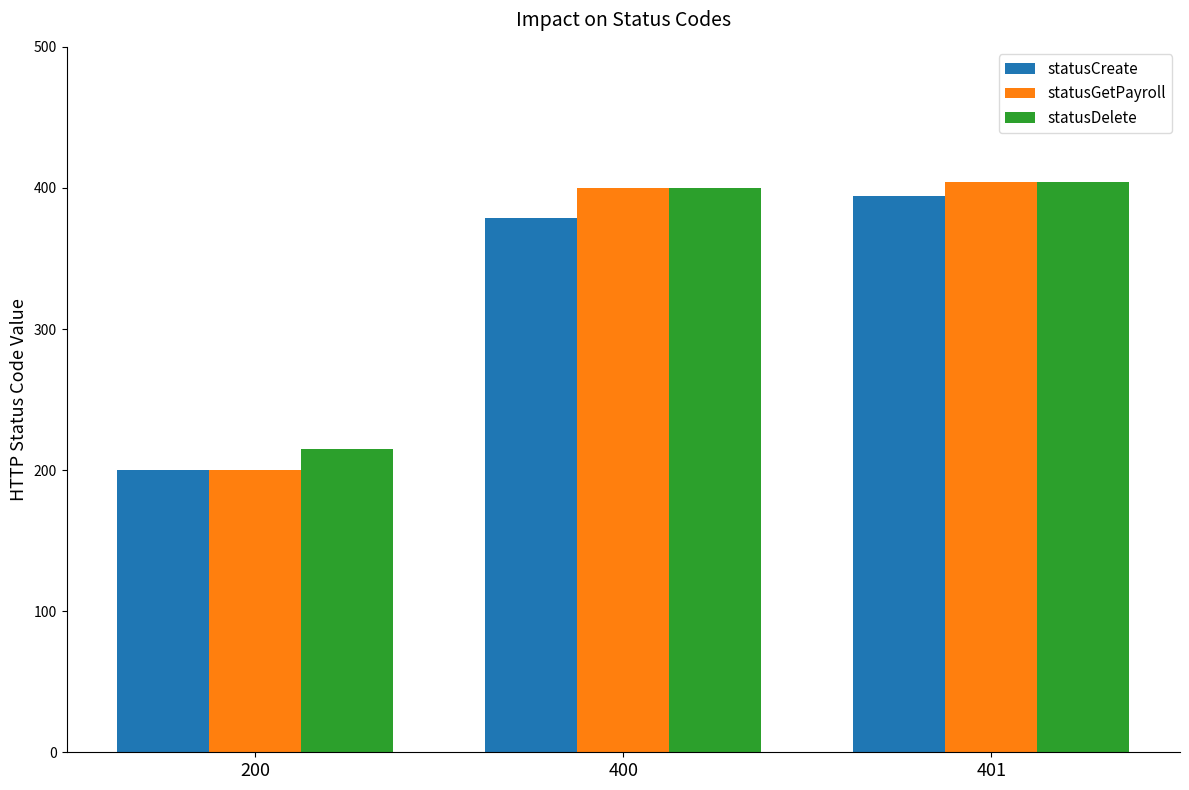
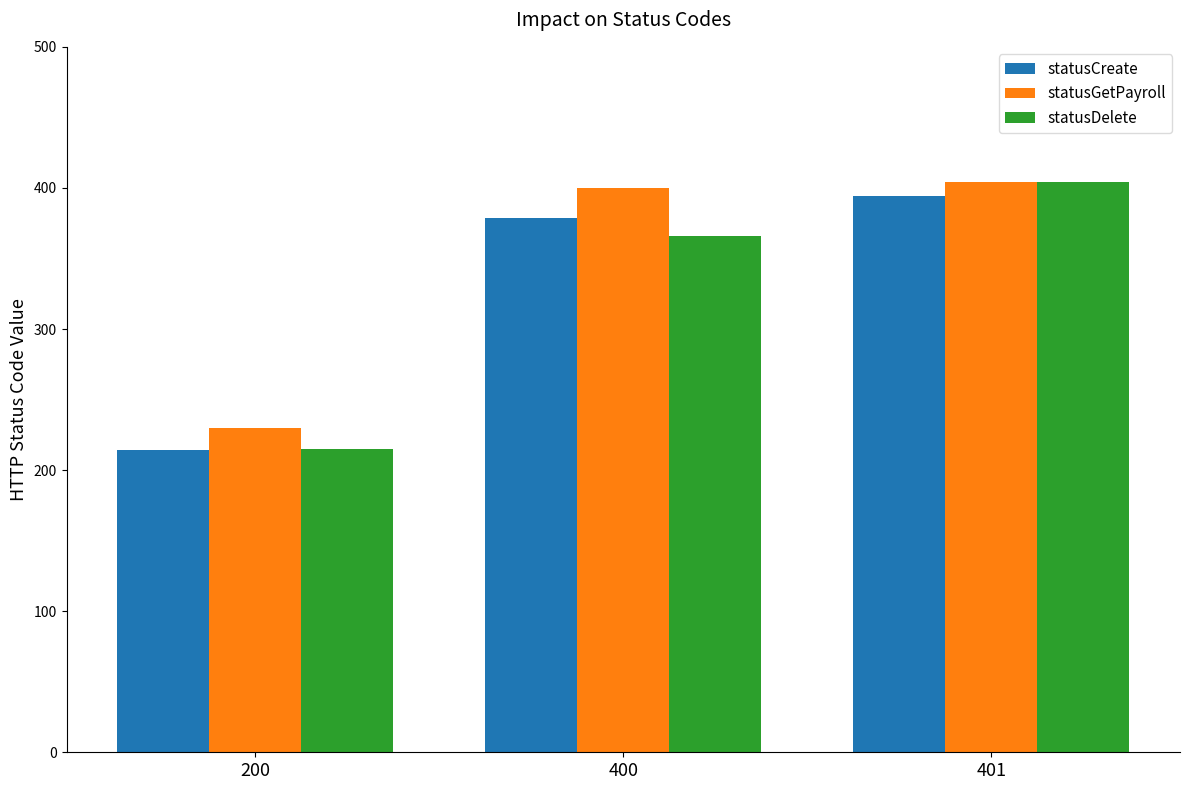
  {
    "statusCreate": {
-     "200": 200,
+     "200": 214,
      "400": 379,
      "401": 394
    },
    "statusGetPayroll": {
-     "200": 200,
+     "200": 230,
      "400": 400,
      "401": 404
    },
    "statusDelete": {
      "200": 215,
-     "400": 400,
+     "400": 366,
      "401": 404
    }
  }
